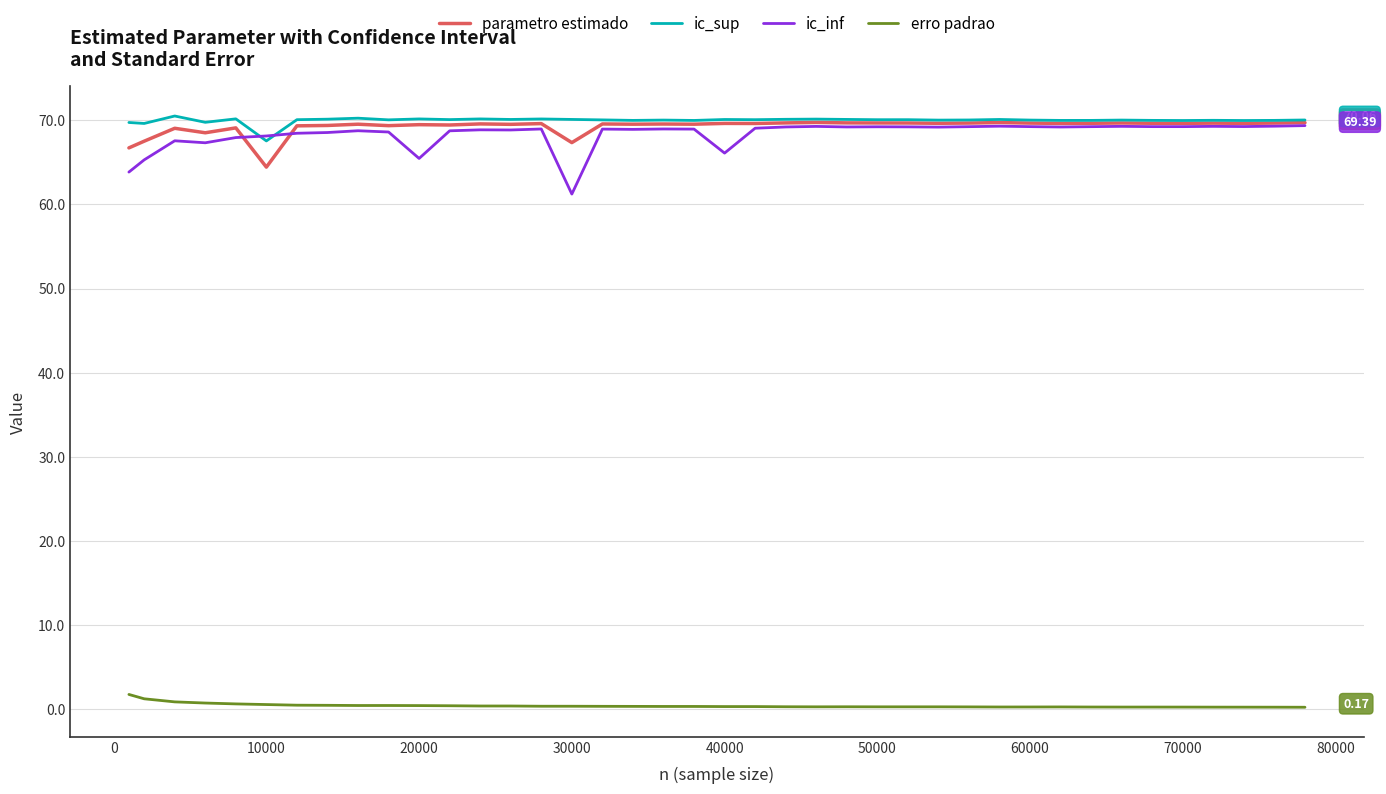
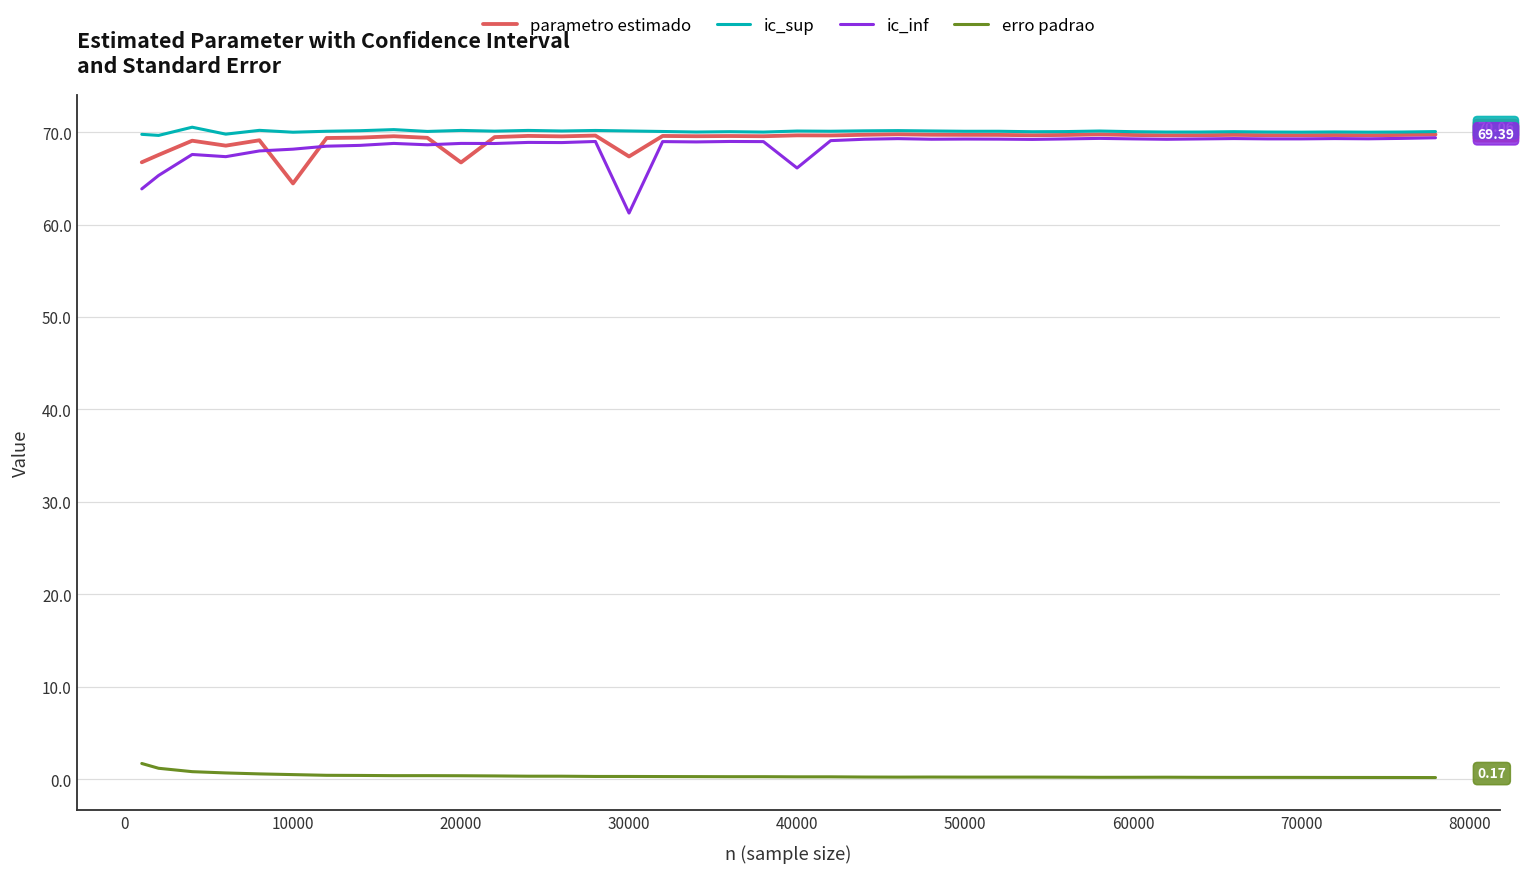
  {
    "parametro estimado": {
      "10000": 64,
-     "20000": 69,
+     "20000": 67,
      "30000": 67,
      "40000": 70,
      "50000": 70,
      "60000": 70,
      "70000": 70
    },
    "ic_sup": {
-     "10000": 68,
+     "10000": 70,
      "20000": 70,
      "30000": 70,
      "40000": 70,
      "50000": 70,
      "60000": 70,
      "70000": 70
    },
    "ic_inf": {
      "10000": 68,
-     "20000": 65,
+     "20000": 69,
      "30000": 61,
      "40000": 66,
      "50000": 69,
      "60000": 69,
      "70000": 69
    },
    "erro padrao": {
      "10000": 0,
      "20000": 0,
      "30000": 0,
      "40000": 0,
      "50000": 0,
      "60000": 0,
      "70000": 0
    }
  }
